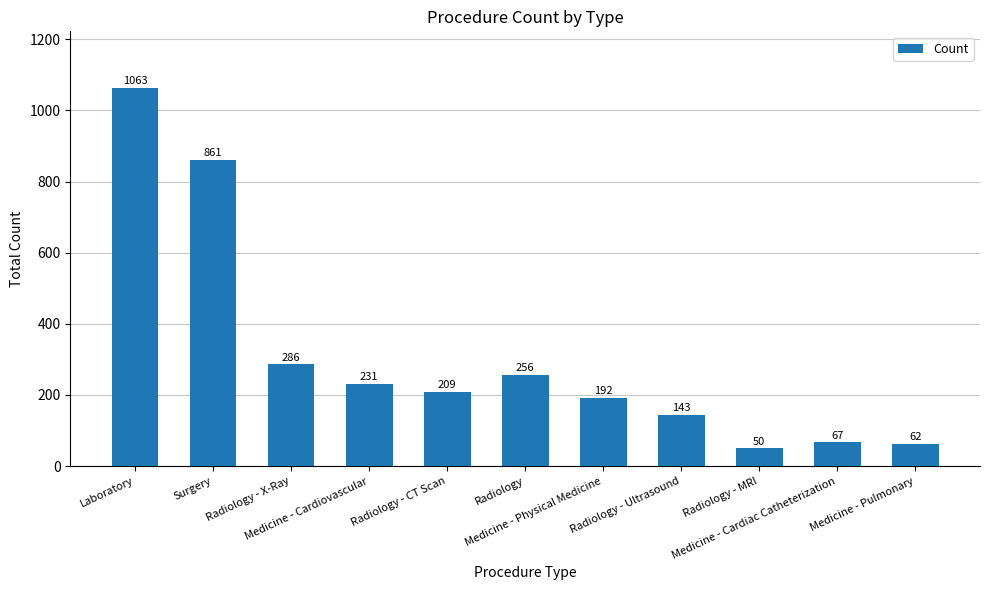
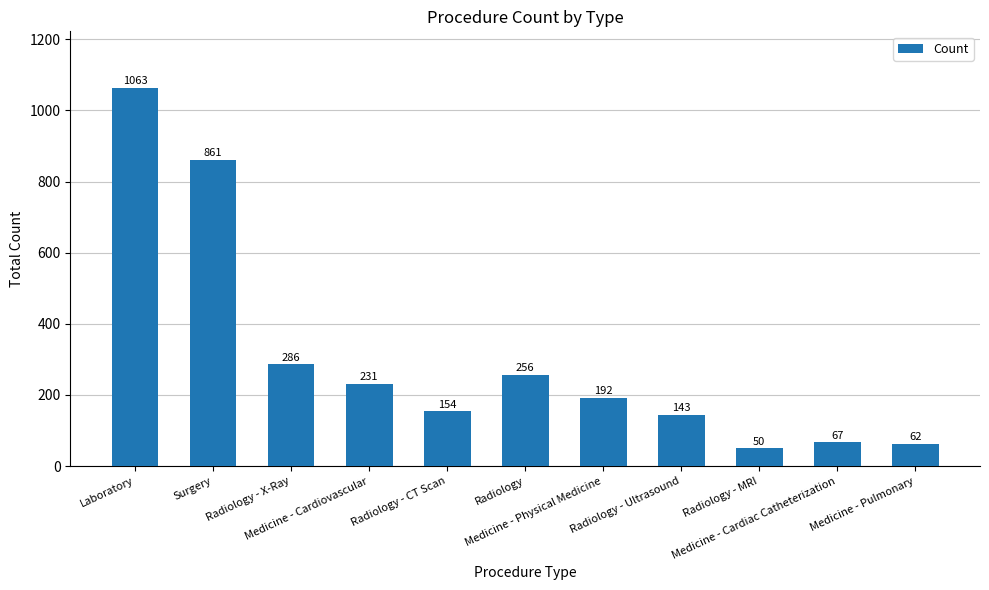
  {
    "Laboratory": 1063,
    "Surgery": 861,
    "Radiology - X-Ray": 286,
    "Medicine - Cardiovascular": 231,
-   "Radiology - CT Scan": 209,
+   "Radiology - CT Scan": 154,
    "Radiology": 256,
    "Medicine - Physical Medicine": 192,
    "Radiology - Ultrasound": 143,
    "Radiology - MRI": 50,
    "Medicine - Cardiac Catheterization": 67,
    "Medicine - Pulmonary": 62
  }
